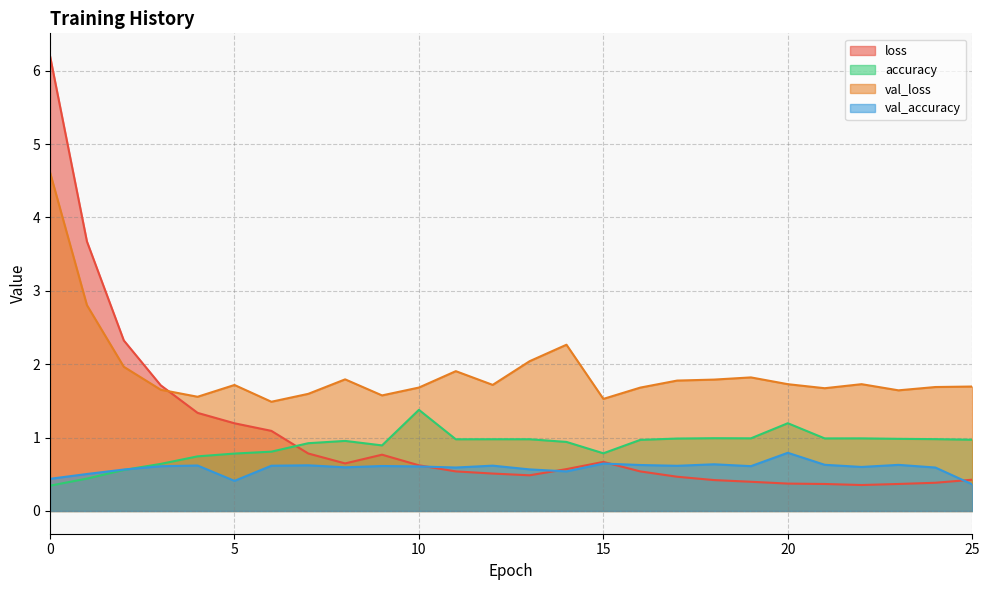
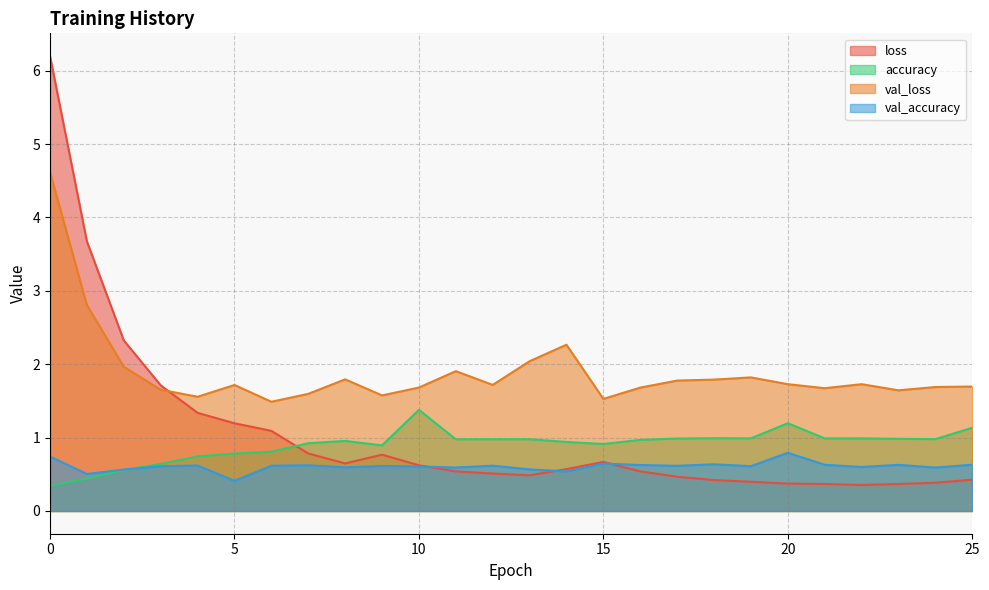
  {
    "accuracy": {
      "0": 0.3,
      "5": 0.8,
      "10": 1.4,
-     "15": 0.8,
+     "15": 0.9,
      "20": 1.2,
-     "25": 1.0
+     "25": 1.1
    },
    "val_accuracy": {
-     "0": 0.4,
+     "0": 0.7,
      "5": 0.4,
      "20": 0.8,
-     "25": 0.4
+     "25": 0.6
    }
  }
